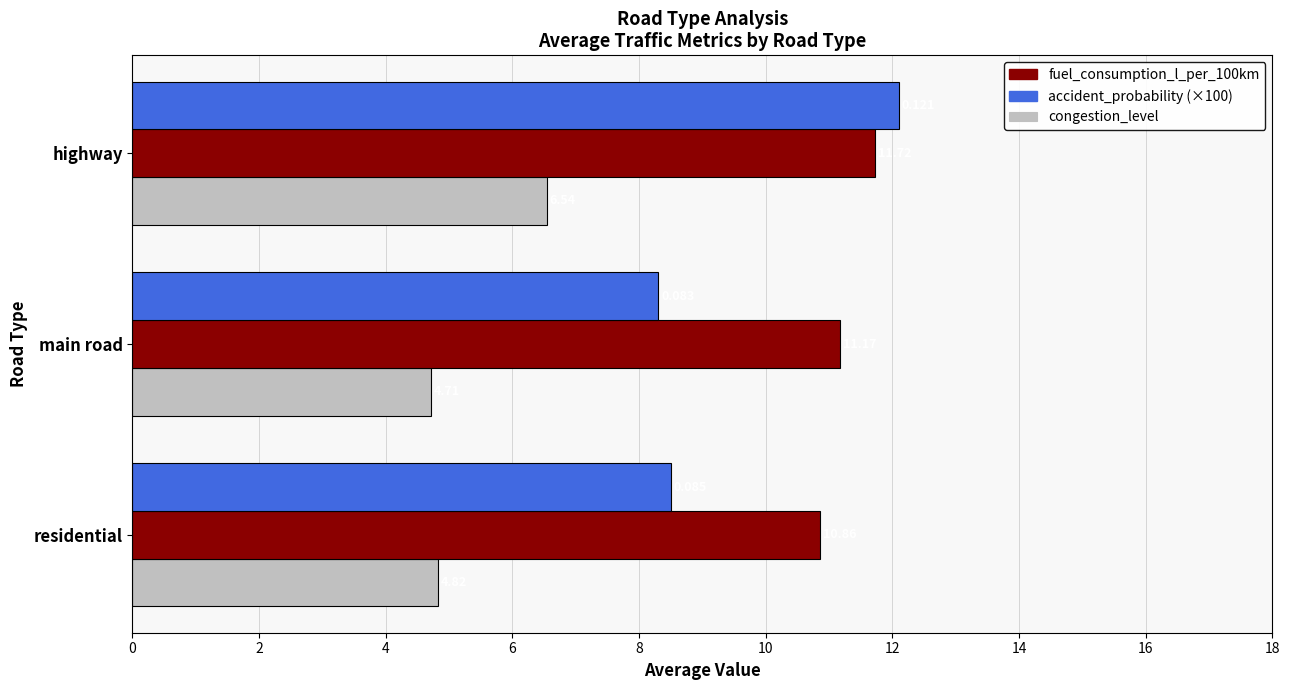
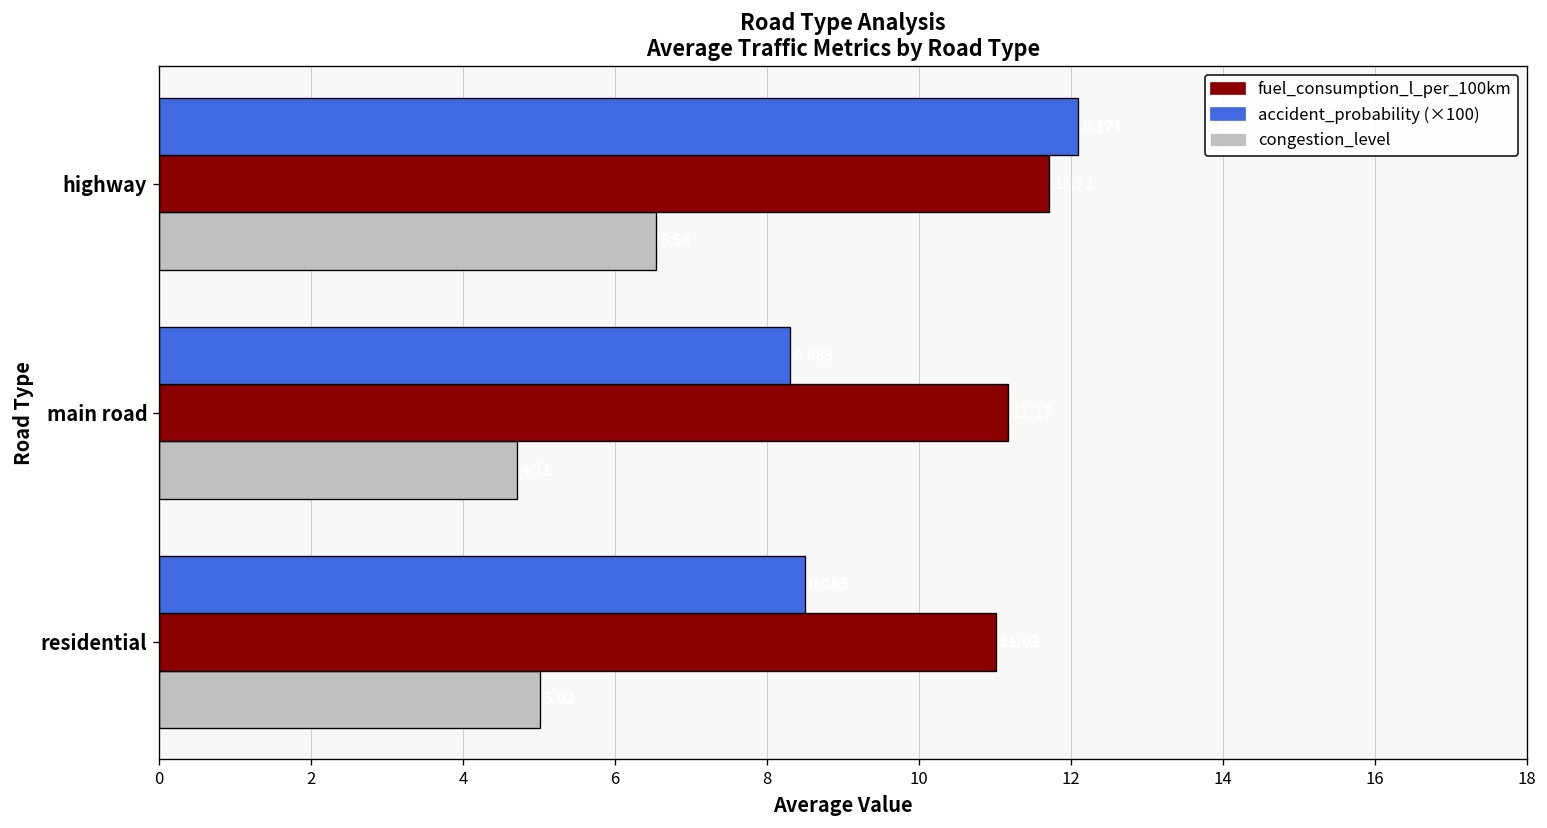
  {
    "congestion_level": {
      "highway": 6.5,
      "main road": 4.7,
-     "residential": 4.8
+     "residential": 5.0
    },
    "fuel_consumption_l_per_100km": {
      "highway": 11.7,
      "main road": 11.2,
-     "residential": 10.9
+     "residential": 11.0
    },
    "accident_probability (×100)": {
      "highway": 12.1,
      "main road": 8.3,
      "residential": 8.5
    }
  }
